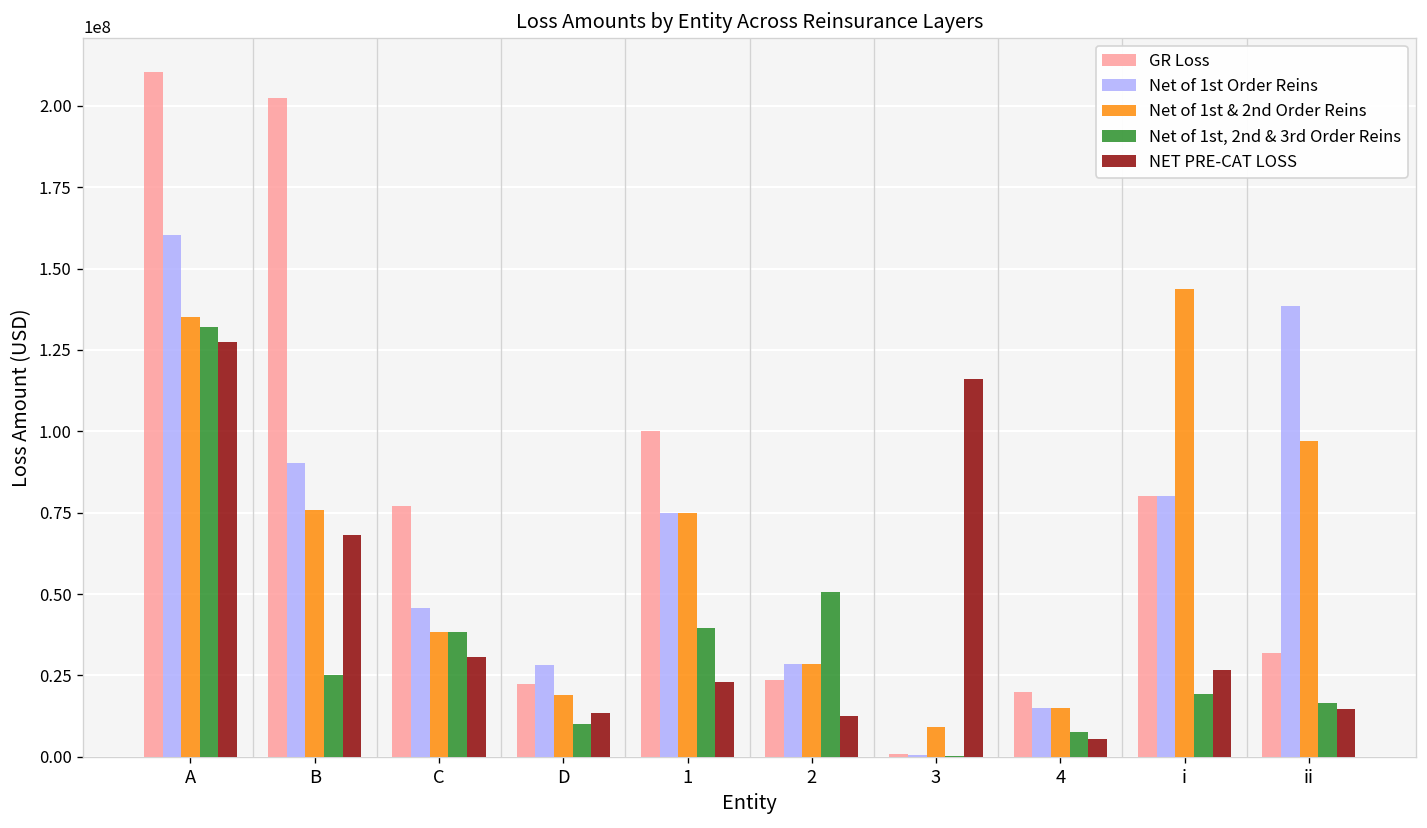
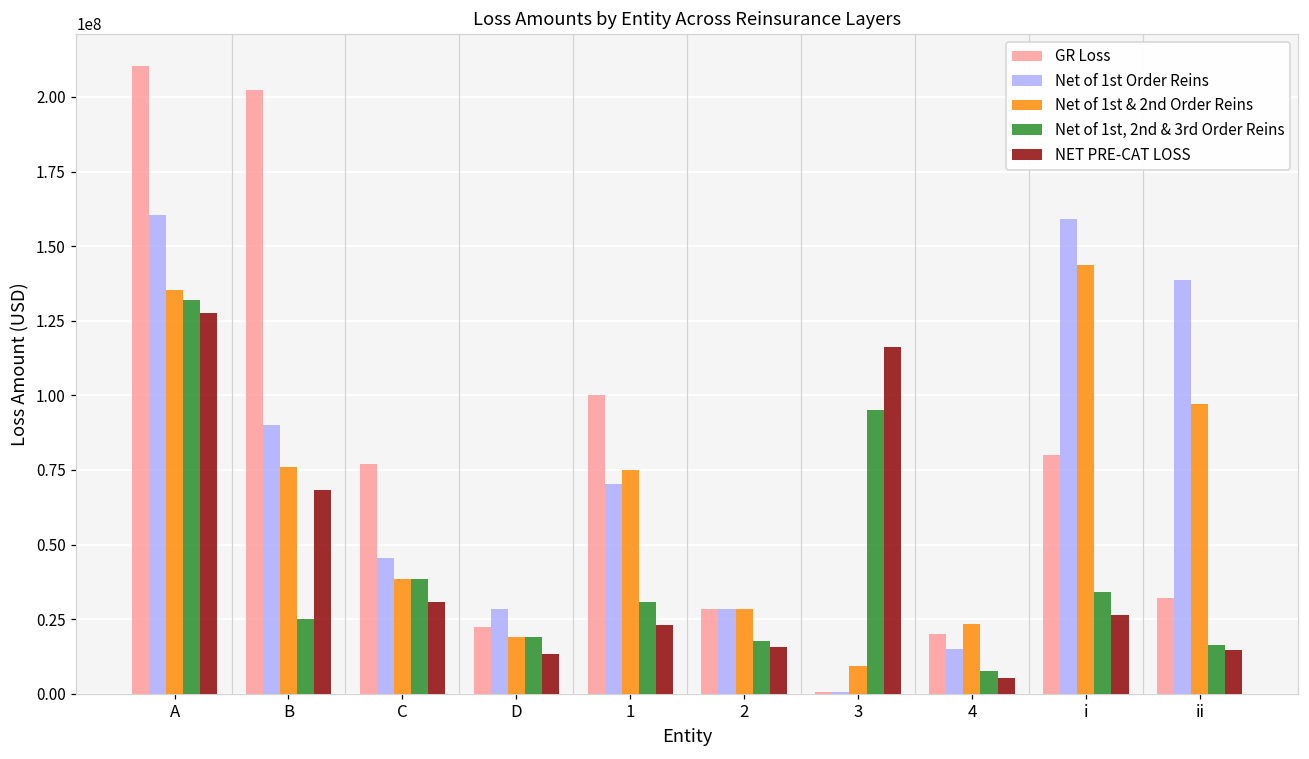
  {
    "GR Loss": {
      "A": 210000000,
      "B": 202000000,
      "C": 77000000,
      "D": 22000000,
      "1": 100000000,
-     "2": 24000000,
+     "2": 29000000,
      "4": 20000000,
      "i": 80000000,
      "ii": 32000000
    },
    "Net of 1st Order Reins": {
      "A": 160000000,
      "B": 90000000,
      "C": 46000000,
      "D": 28000000,
-     "1": 75000000,
+     "1": 70000000,
      "2": 29000000,
      "4": 15000000,
-     "i": 80000000,
+     "i": 159000000,
      "ii": 139000000
    },
    "Net of 1st & 2nd Order Reins": {
      "A": 135000000,
      "B": 76000000,
      "C": 38000000,
      "D": 19000000,
      "1": 75000000,
      "2": 29000000,
      "3": 9000000,
-     "4": 15000000,
+     "4": 23000000,
      "i": 144000000,
      "ii": 97000000
    },
    "Net of 1st, 2nd & 3rd Order Reins": {
      "A": 132000000,
      "B": 25000000,
      "C": 38000000,
-     "D": 10000000,
-     "1": 39000000,
-     "2": 51000000,
-     "3": 0,
+     "D": 19000000,
+     "1": 31000000,
+     "2": 18000000,
+     "3": 95000000,
      "4": 8000000,
-     "i": 19000000,
+     "i": 34000000,
      "ii": 16000000
    },
    "NET PRE-CAT LOSS": {
      "A": 128000000,
      "B": 68000000,
      "C": 31000000,
      "D": 13000000,
      "1": 23000000,
-     "2": 13000000,
+     "2": 16000000,
      "3": 116000000,
      "4": 5000000,
      "i": 27000000,
      "ii": 15000000
    }
  }
